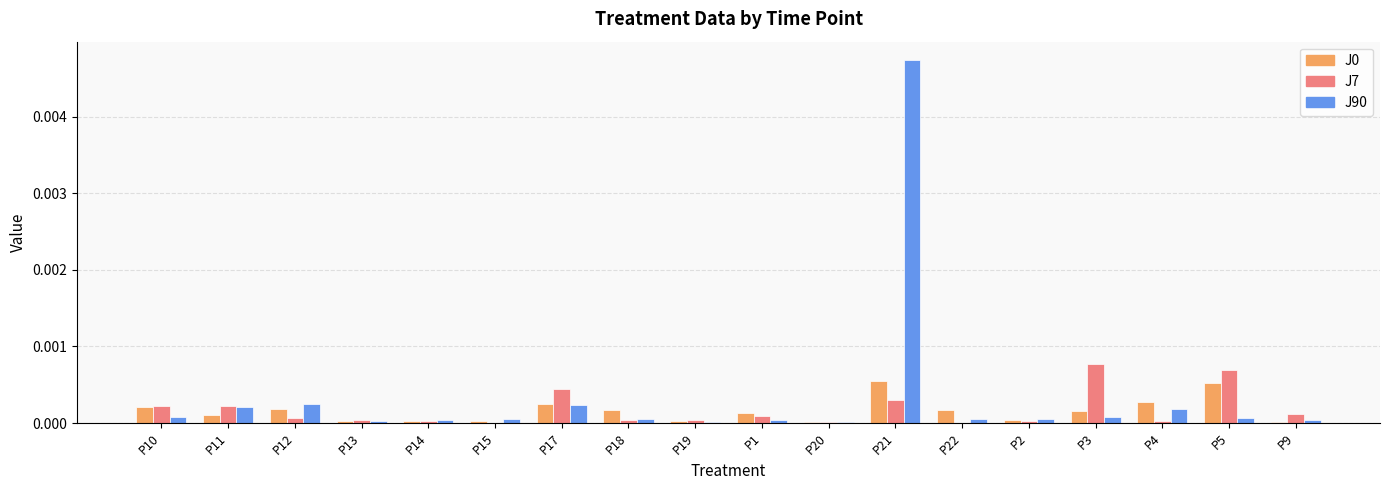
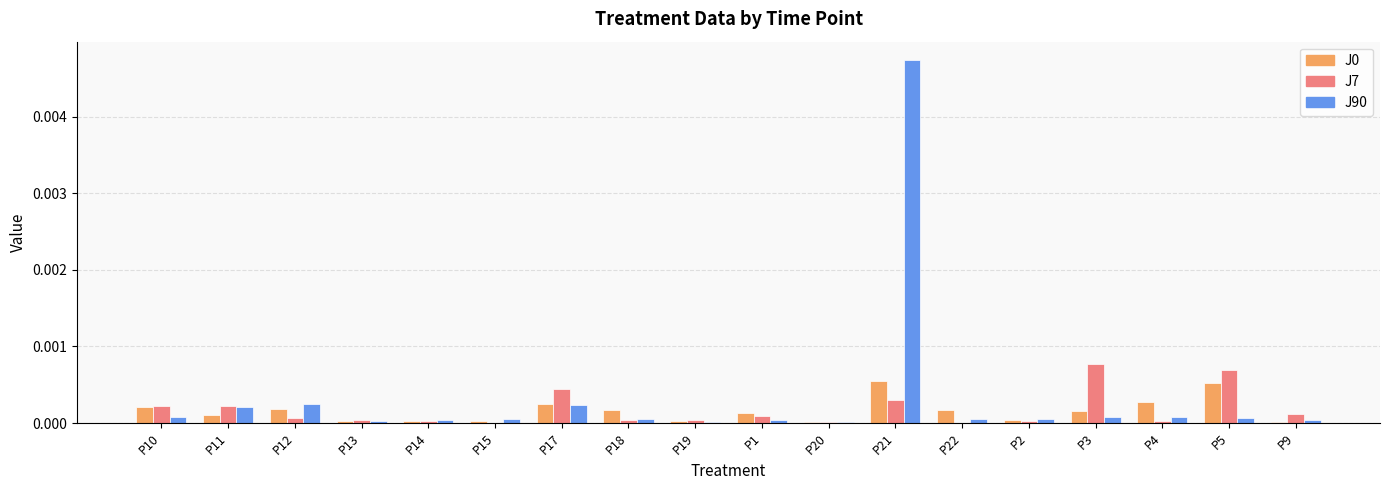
  {
    "J90": {
      "P10": 0.0001,
      "P11": 0.0002,
      "P12": 0.0003,
      "P14": 0.0000,
      "P15": 0.0000,
      "P17": 0.0002,
      "P18": 0.0000,
      "P1": 0.0000,
      "P21": 0.0047,
      "P22": 0.0000,
      "P2": 0.0001,
      "P3": 0.0001,
-     "P4": 0.0002,
+     "P4": 0.0001,
      "P5": 0.0001,
      "P9": 0.0000
    }
  }
